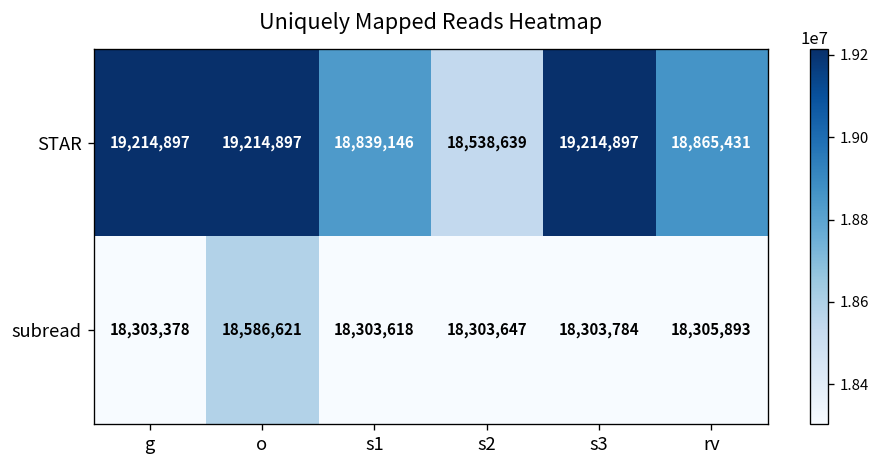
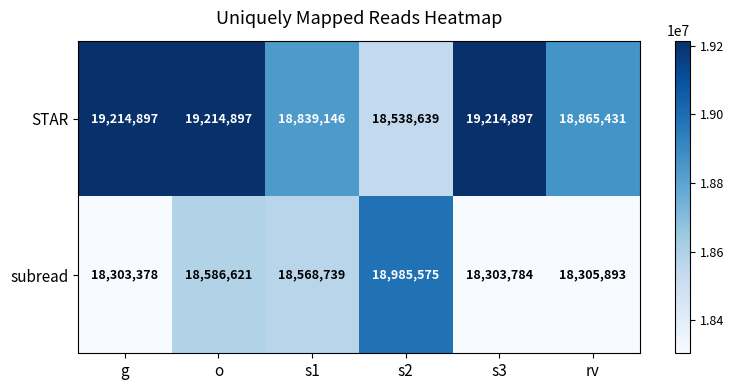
  {
    "STAR": {
      "g": "19,214,897",
      "o": "19,214,897",
      "s1": "18,839,146",
      "s2": "18,538,639",
      "s3": "19,214,897",
      "rv": "18,865,431"
    },
    "subread": {
      "g": "18,303,378",
      "o": "18,586,621",
-     "s1": "18,303,618",
-     "s2": "18,303,647",
+     "s1": "18,568,739",
+     "s2": "18,985,575",
      "s3": "18,303,784",
      "rv": "18,305,893"
    }
  }
